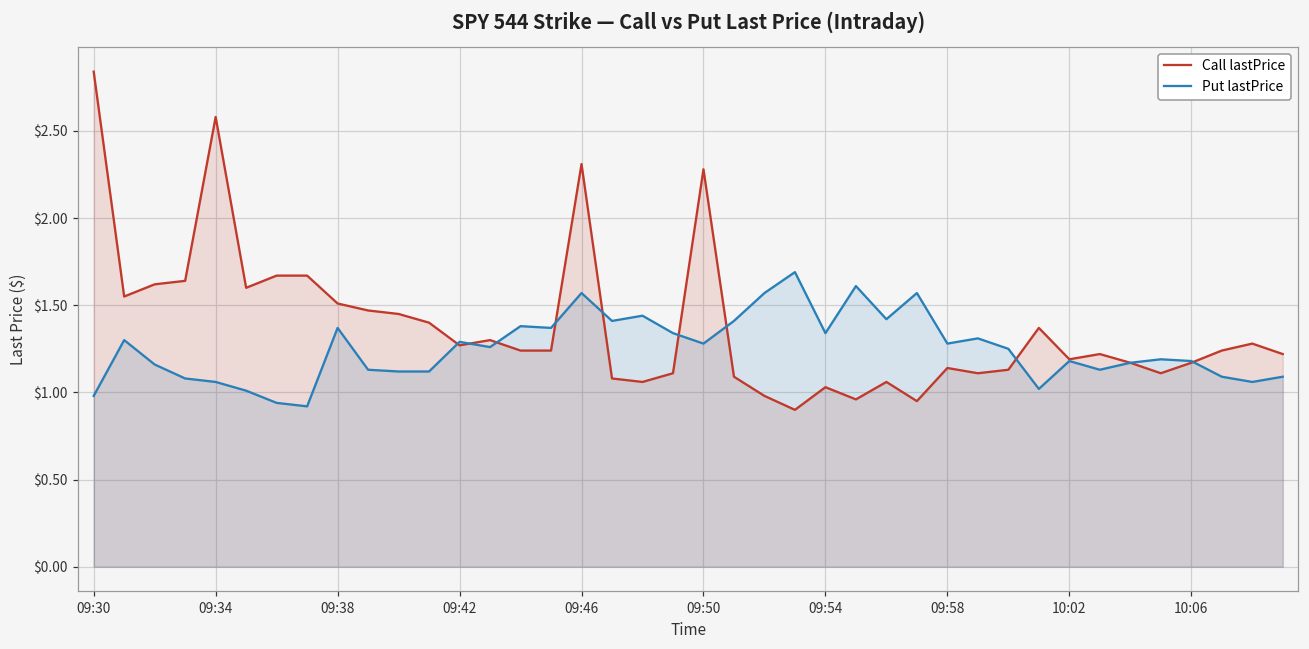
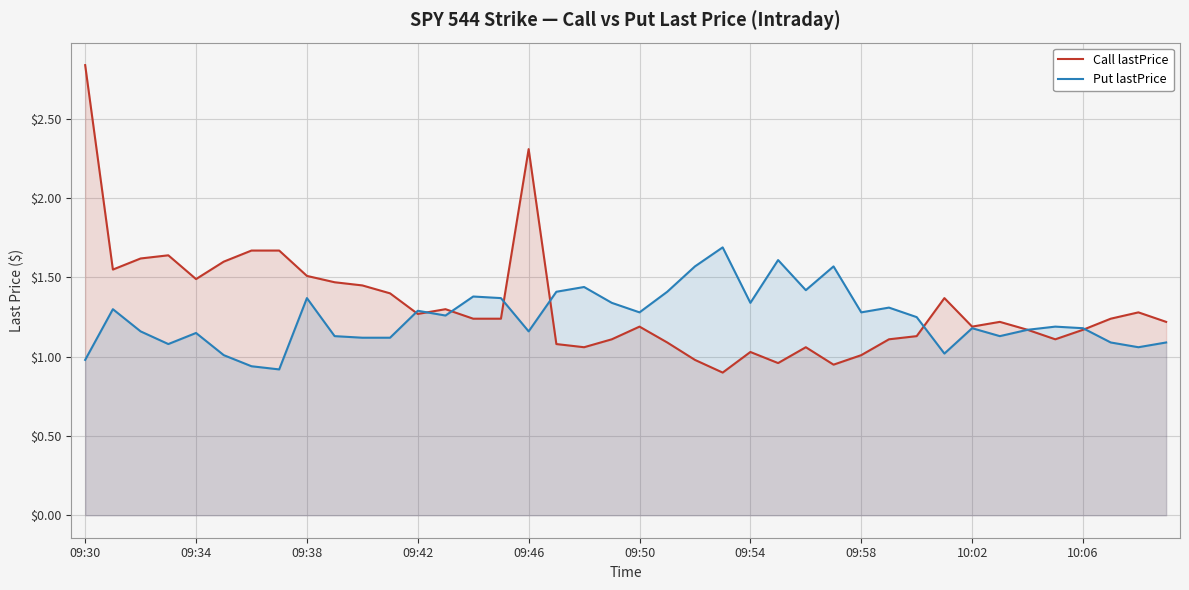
  {
    "Call lastPrice": {
      "09:30": "$2.84",
-     "09:34": "$2.58",
+     "09:34": "$1.49",
      "09:38": "$1.51",
      "09:42": "$1.27",
      "09:46": "$2.31",
-     "09:50": "$2.28",
+     "09:50": "$1.19",
      "09:54": "$1.03",
-     "09:58": "$1.14"
+     "09:58": "$1.01"
    },
    "Put lastPrice": {
      "09:30": "$0.98",
-     "09:34": "$1.06",
+     "09:34": "$1.15",
      "09:38": "$1.37",
      "09:42": "$1.29",
-     "09:46": "$1.57",
+     "09:46": "$1.16",
      "09:50": "$1.28",
      "09:54": "$1.34",
      "09:58": "$1.28"
    }
  }
